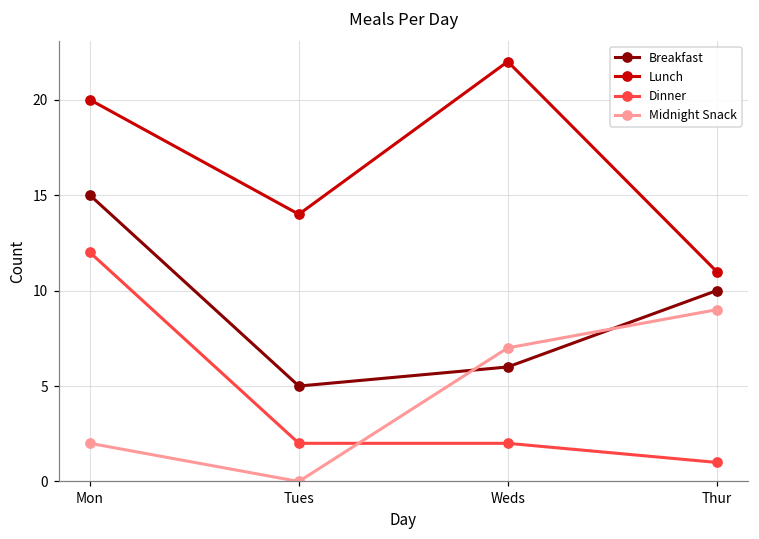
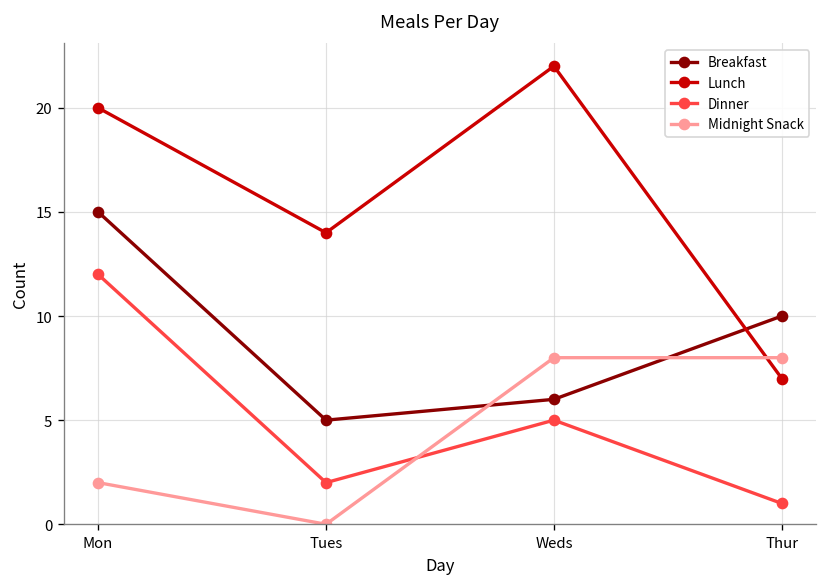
  {
    "Breakfast": {
      "Mon": 15,
      "Tues": 5,
      "Weds": 6,
      "Thur": 10
    },
    "Lunch": {
      "Mon": 20,
      "Tues": 14,
      "Weds": 22,
-     "Thur": 11
+     "Thur": 7
    },
    "Dinner": {
      "Mon": 12,
      "Tues": 2,
-     "Weds": 2,
+     "Weds": 5,
      "Thur": 1
    },
    "Midnight Snack": {
      "Mon": 2,
      "Tues": 0,
-     "Weds": 7,
-     "Thur": 9
+     "Weds": 8,
+     "Thur": 8
    }
  }
